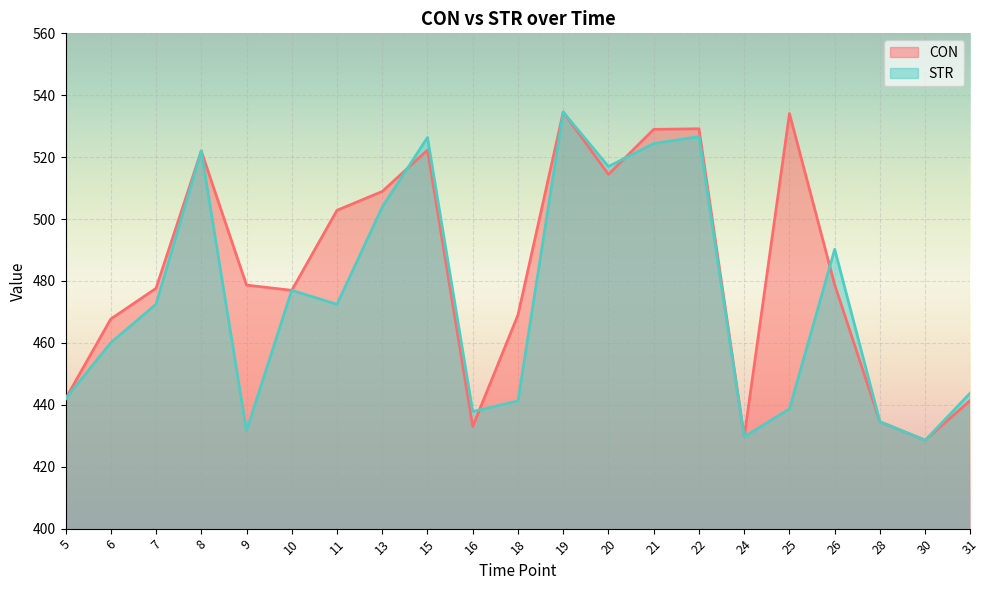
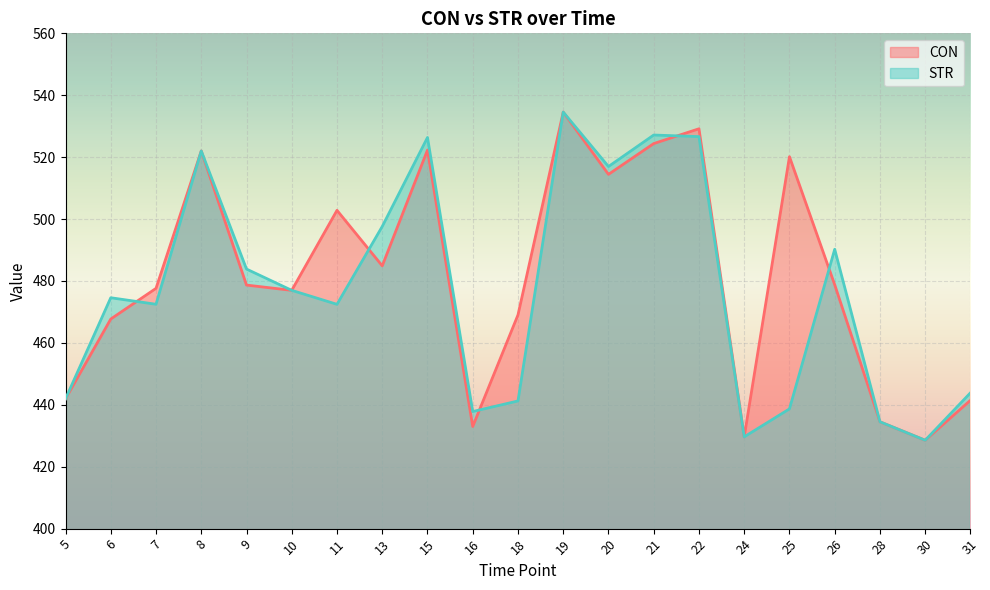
  {
    "CON": {
      "6": 468,
      "7": 478,
      "9": 479,
      "11": 503,
-     "13": 509,
+     "13": 485,
      "15": 522,
      "16": 433,
      "18": 469,
      "20": 514,
-     "21": 529,
+     "21": 524,
      "22": 529,
-     "25": 534,
+     "25": 520,
      "26": 479,
      "31": 441
    },
    "STR": {
-     "6": 460,
+     "6": 475,
      "7": 472,
-     "9": 432,
+     "9": 484,
      "11": 472,
-     "13": 504,
+     "13": 498,
      "15": 526,
      "16": 438,
      "18": 441,
      "20": 517,
-     "21": 524,
+     "21": 527,
      "22": 527,
      "25": 439,
      "26": 490,
      "31": 444
    }
  }
